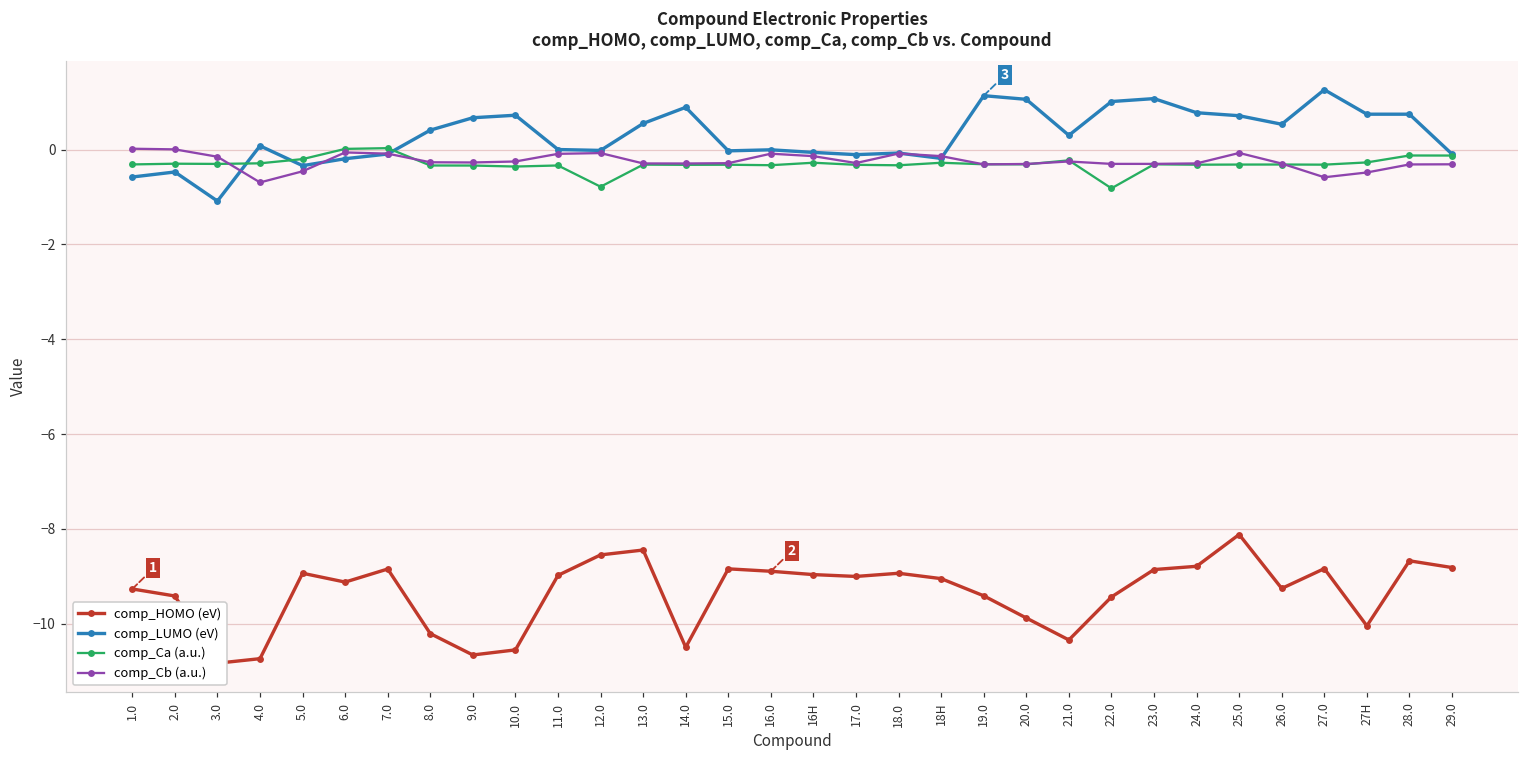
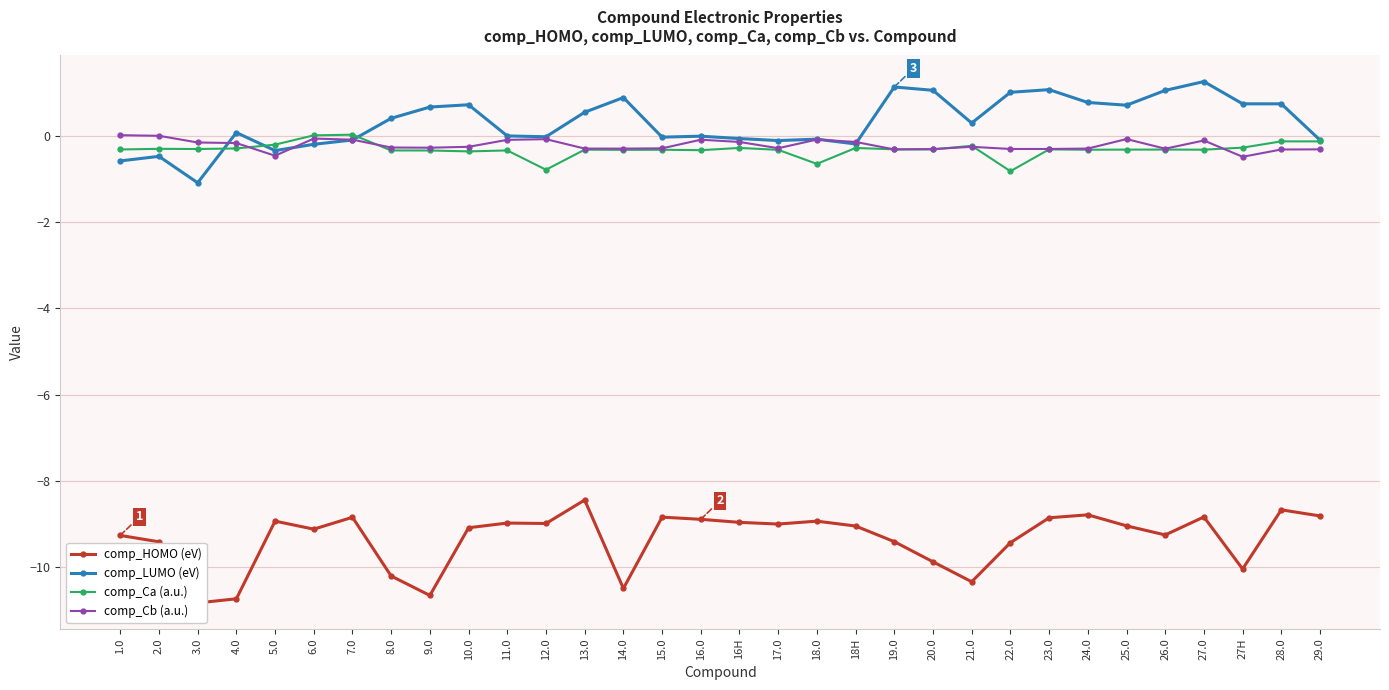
  {
    "comp_HOMO (eV)": {
      "1.0": -9.3,
      "2.0": -9.4,
      "4.0": -10.7,
      "5.0": -8.9,
      "6.0": -9.1,
      "7.0": -8.8,
      "8.0": -10.2,
      "9.0": -10.7,
-     "10.0": -10.6,
+     "10.0": -9.1,
      "11.0": -9.0,
-     "12.0": -8.6,
+     "12.0": -9.0,
      "13.0": -8.4,
      "14.0": -10.5,
      "15.0": -8.8,
      "16.0": -8.9,
      "16H": -9.0,
      "17.0": -9.0,
      "18.0": -8.9,
      "18H": -9.1,
      "19.0": -9.4,
      "20.0": -9.9,
      "21.0": -10.3,
      "22.0": -9.4,
      "23.0": -8.9,
      "24.0": -8.8,
-     "25.0": -8.1,
+     "25.0": -9.0,
      "26.0": -9.3,
      "27.0": -8.8,
      "27H": -10.0,
      "28.0": -8.7,
      "29.0": -8.8
    },
    "comp_LUMO (eV)": {
      "1.0": -0.6,
      "2.0": -0.5,
      "3.0": -1.1,
      "4.0": 0.1,
      "5.0": -0.3,
      "6.0": -0.2,
      "8.0": 0.4,
      "9.0": 0.7,
      "10.0": 0.7,
      "11.0": 0.0,
      "13.0": 0.6,
      "14.0": 0.9,
      "15.0": 0.0,
      "16.0": 0.0,
      "16H": -0.1,
      "17.0": -0.1,
      "19.0": 1.1,
      "20.0": 1.1,
      "21.0": 0.3,
      "22.0": 1.0,
      "23.0": 1.1,
      "24.0": 0.8,
      "25.0": 0.7,
-     "26.0": 0.5,
+     "26.0": 1.1,
      "27.0": 1.3,
      "27H": 0.7,
      "28.0": 0.7
    },
    "comp_Ca (a.u.)": {
      "1.0": -0.3,
      "2.0": -0.3,
      "3.0": -0.3,
      "4.0": -0.3,
      "5.0": -0.2,
      "6.0": 0.0,
      "7.0": 0.0,
      "8.0": -0.3,
      "9.0": -0.3,
      "10.0": -0.4,
      "11.0": -0.3,
      "12.0": -0.8,
      "16.0": -0.3,
      "16H": -0.3,
-     "18.0": -0.3,
+     "18.0": -0.6,
      "18H": -0.3,
      "22.0": -0.8,
      "25.0": -0.3,
      "27.0": -0.3,
      "27H": -0.3,
      "28.0": -0.1
    },
    "comp_Cb (a.u.)": {
      "1.0": 0.0,
      "2.0": 0.0,
      "3.0": -0.1,
-     "4.0": -0.7,
+     "4.0": -0.2,
      "5.0": -0.5,
      "6.0": -0.1,
      "8.0": -0.3,
      "9.0": -0.3,
      "10.0": -0.2,
      "11.0": -0.1,
      "16.0": -0.1,
      "16H": -0.1,
      "22.0": -0.3,
      "25.0": -0.1,
-     "27.0": -0.6,
+     "27.0": -0.1,
      "27H": -0.5,
      "28.0": -0.3,
      "29.0": -0.3
    }
  }
